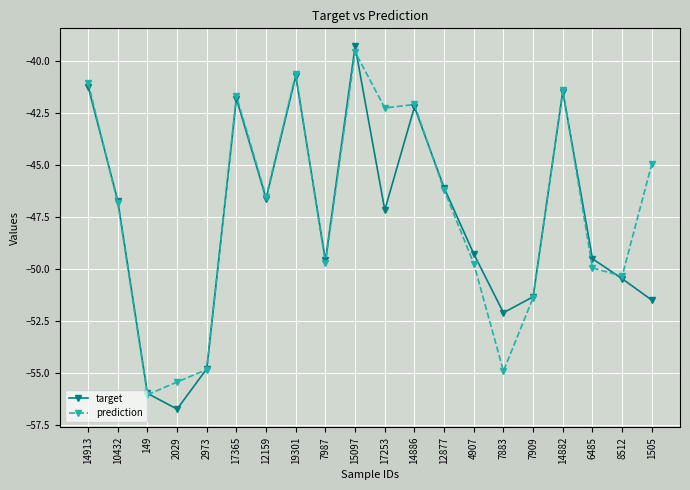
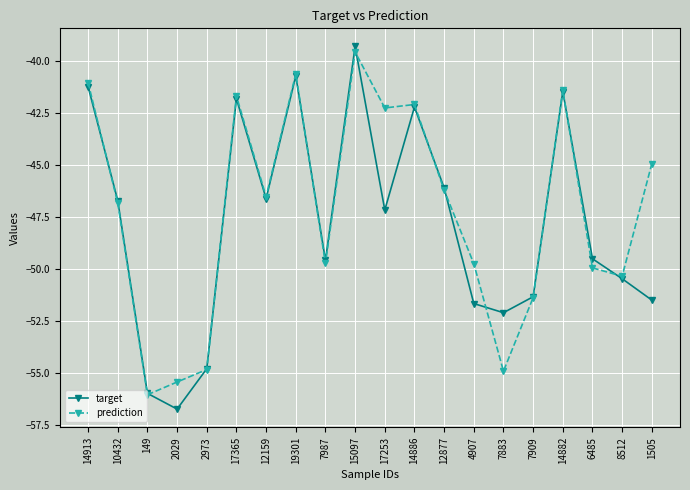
  {
    "target": {
      "14913": -41.2,
      "2029": -56.8,
      "17365": -41.8,
      "7987": -49.6,
      "15097": -39.3,
      "17253": -47.2,
-     "4907": -49.3,
+     "4907": -51.7,
      "7883": -52.1,
      "6485": -49.5,
      "1505": -51.5
    },
    "prediction": {
      "14913": -41.0,
      "2029": -55.5,
      "17365": -41.7,
      "7987": -49.7,
      "15097": -39.6,
      "17253": -42.3,
      "4907": -49.8,
      "7883": -54.9,
      "6485": -50.0,
      "1505": -44.9
    }
  }
